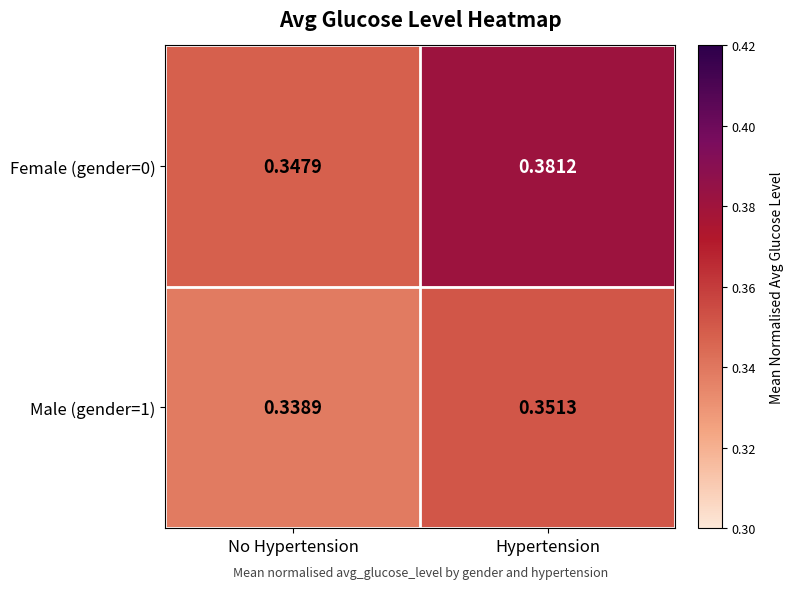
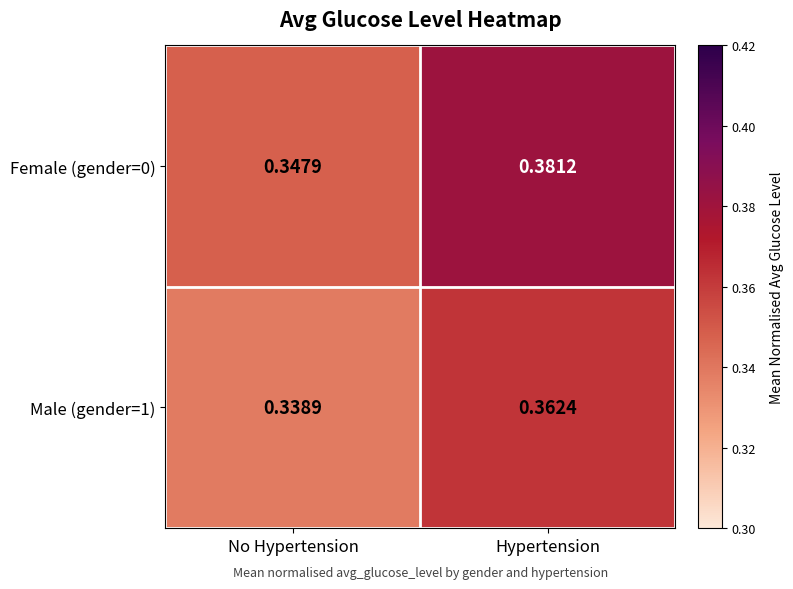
  {
    "Female (gender=0)": {
      "No Hypertension": 0.3479,
      "Hypertension": 0.3812
    },
    "Male (gender=1)": {
      "No Hypertension": 0.3389,
-     "Hypertension": 0.3513
+     "Hypertension": 0.3624
    }
  }
